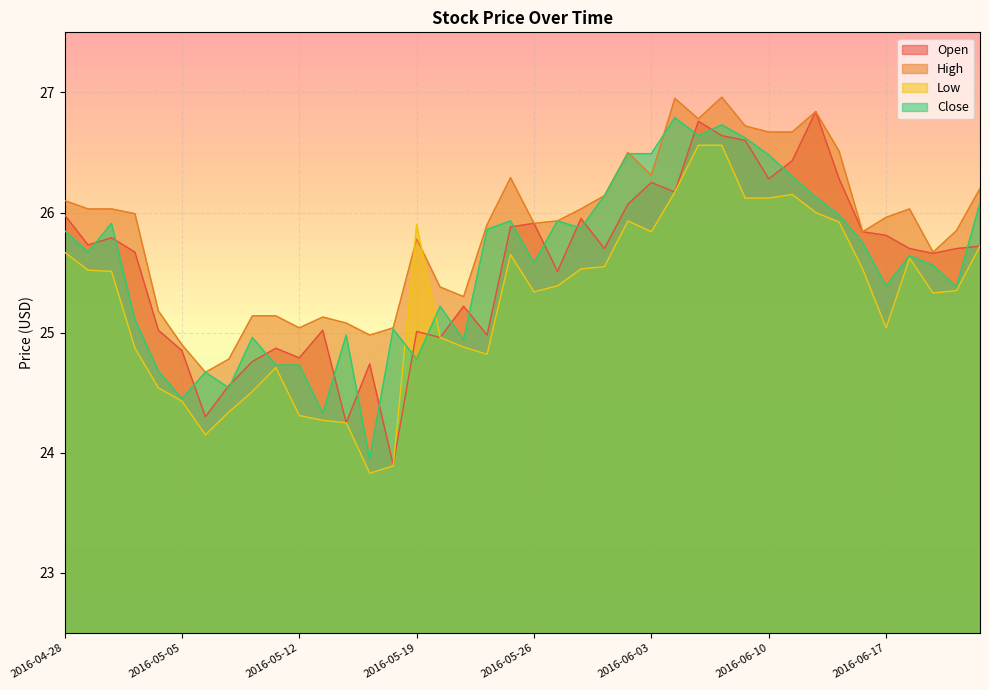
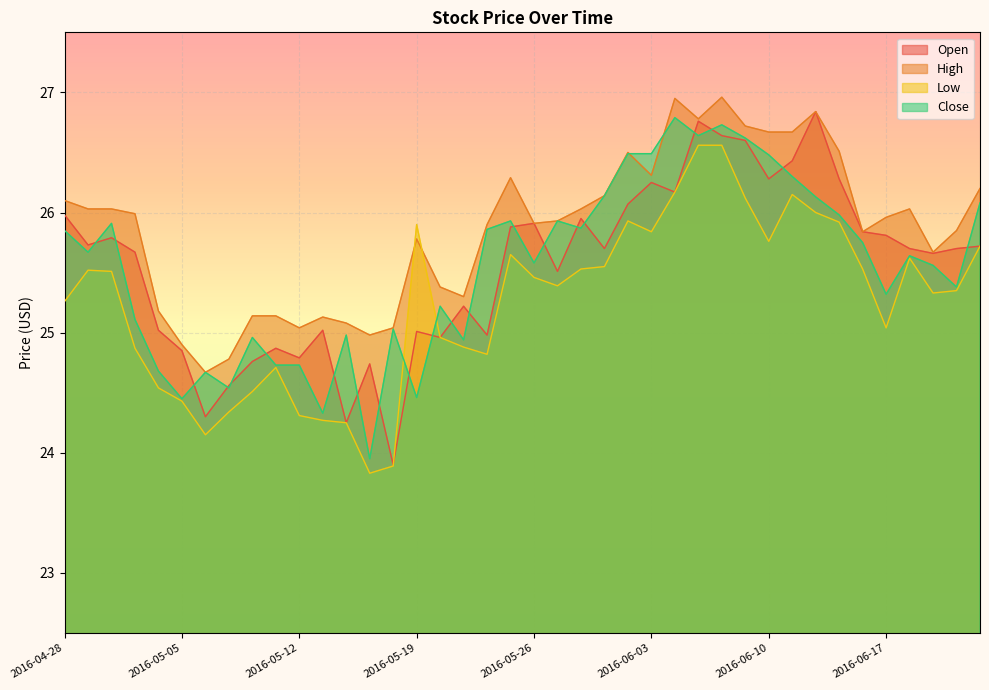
  {
    "Low": {
-     "2016-04-28": 25.67,
+     "2016-04-28": 25.26,
      "2016-05-12": 24.31,
      "2016-05-19": 25.90,
-     "2016-05-26": 25.34,
+     "2016-05-26": 25.46,
      "2016-06-03": 25.84,
-     "2016-06-10": 26.12,
+     "2016-06-10": 25.76,
      "2016-06-17": 25.04
    },
    "Close": {
      "2016-04-28": 25.85,
      "2016-05-12": 24.73,
-     "2016-05-19": 24.78,
+     "2016-05-19": 24.46,
      "2016-05-26": 25.58,
      "2016-06-03": 26.49,
      "2016-06-10": 26.48,
-     "2016-06-17": 25.39
+     "2016-06-17": 25.32
    }
  }
